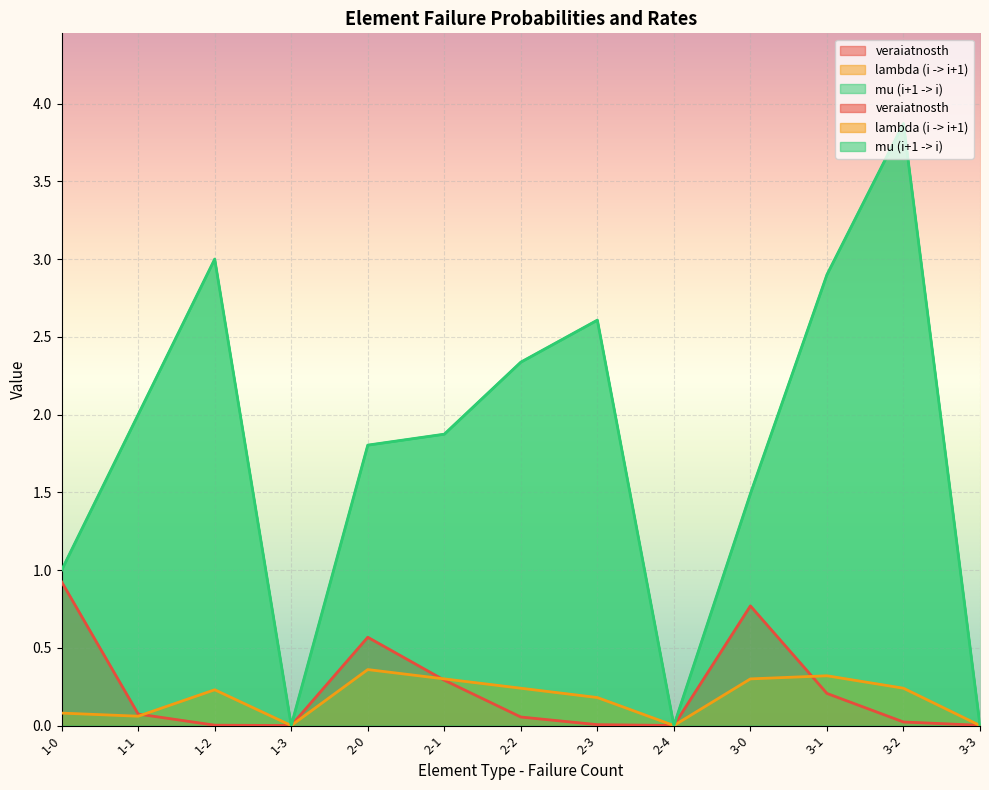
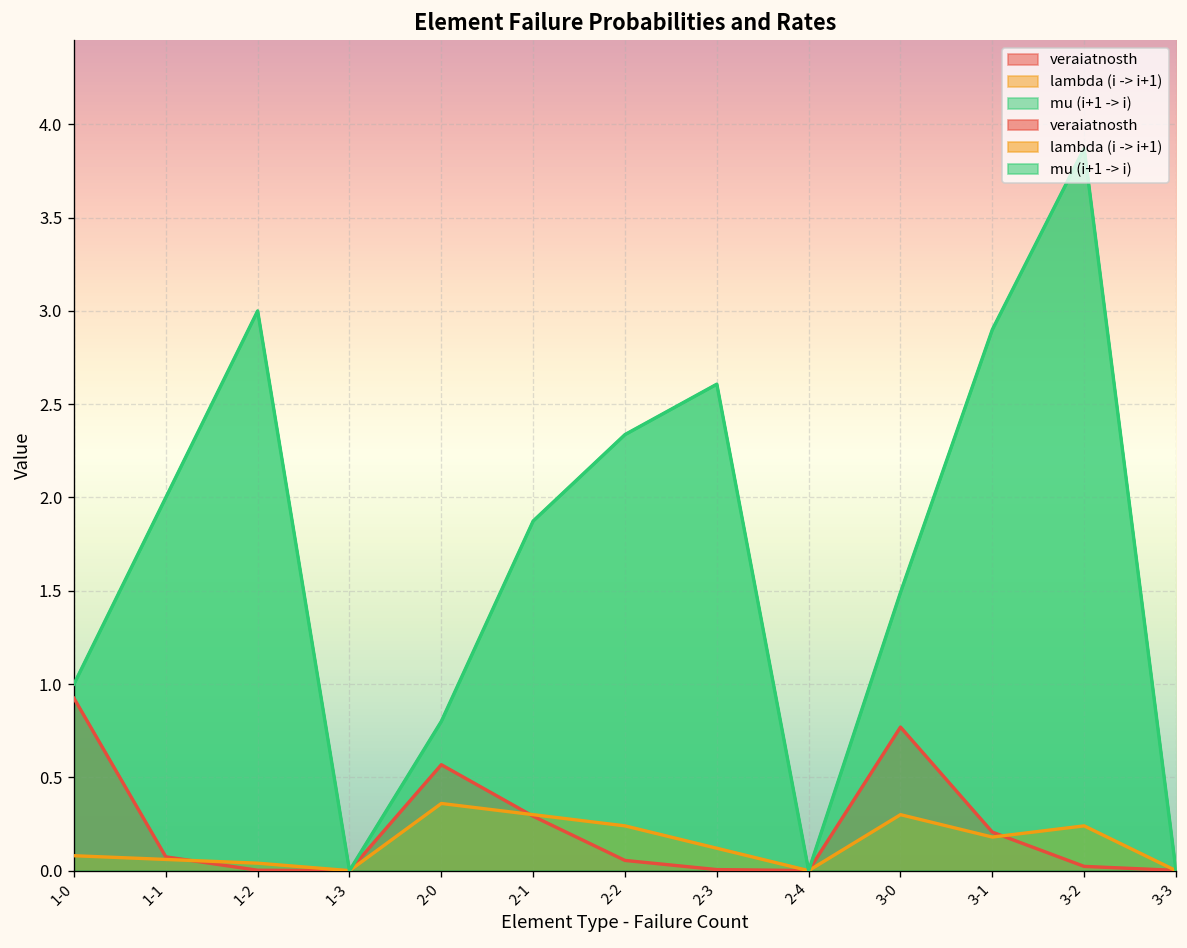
  {
    "veraiatnosth": {
      "1-0": 0.92,
      "1-2": 0.00,
      "2-0": 0.57,
      "2-2": 0.05,
      "2-3": 0.01,
      "3-0": 0.77,
      "3-1": 0.21,
      "3-2": 0.02
    },
    "lambda (i -> i+1)": {
      "1-0": 0.08,
-     "1-2": 0.23,
+     "1-2": 0.04,
      "2-0": 0.36,
      "2-2": 0.24,
-     "2-3": 0.18,
+     "2-3": 0.12,
      "3-0": 0.30,
-     "3-1": 0.32,
+     "3-1": 0.18,
      "3-2": 0.24
    },
    "mu (i+1 -> i)": {
      "1-0": 1.00,
      "1-1": 2.00,
      "1-2": 3.00,
-     "2-0": 1.80,
+     "2-0": 0.80,
      "2-1": 1.87,
      "2-2": 2.34,
      "2-3": 2.61,
      "3-0": 1.49,
      "3-1": 2.90
    }
  }
